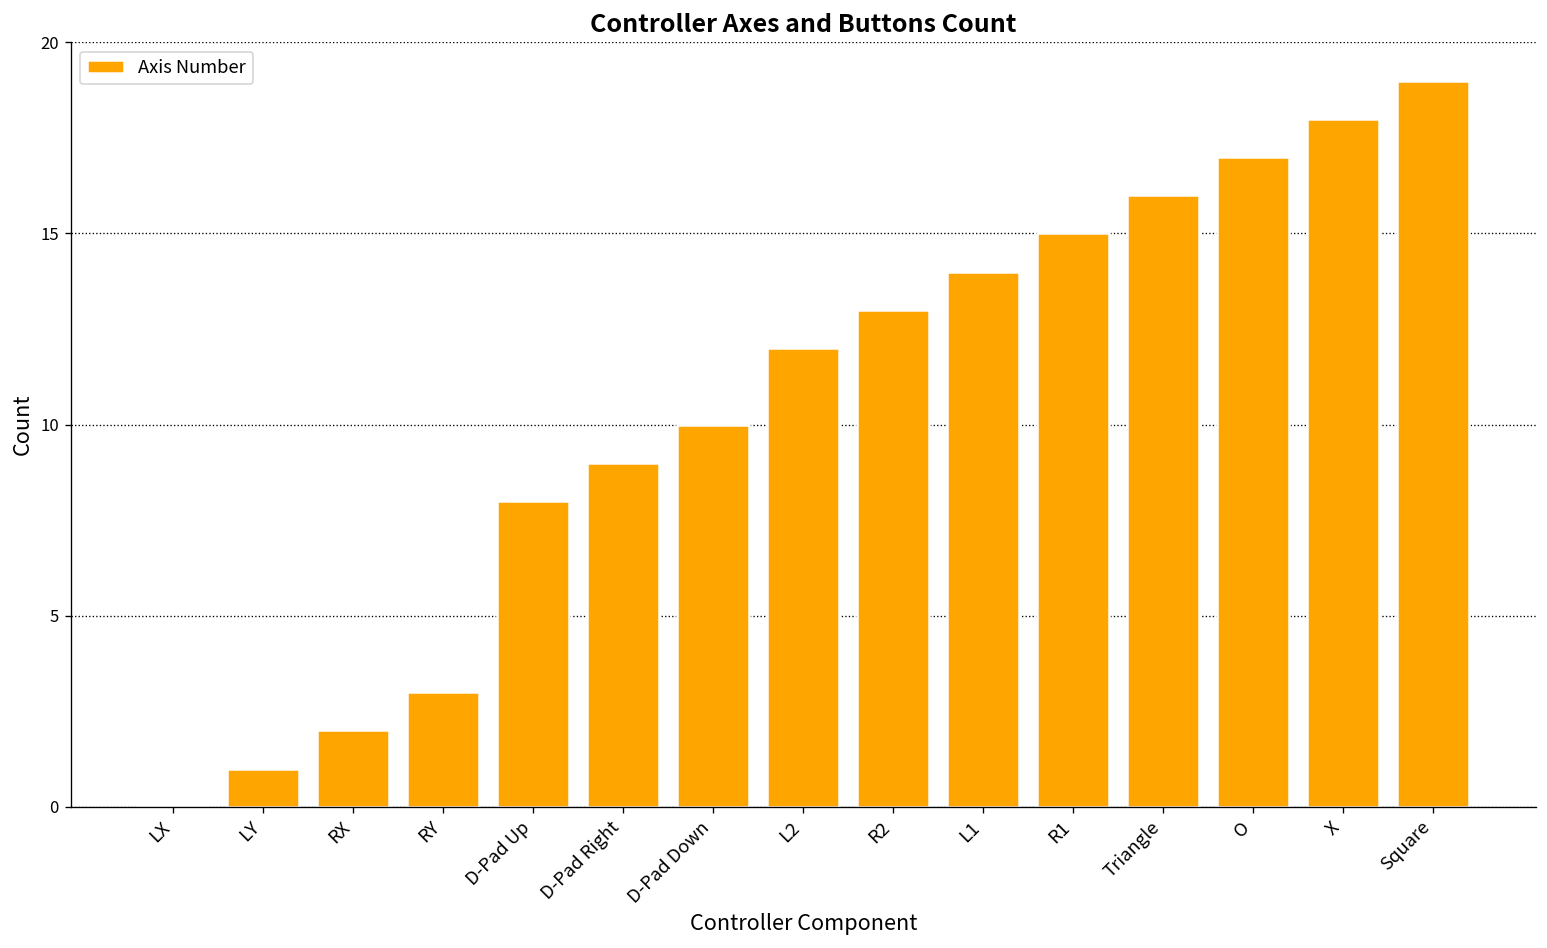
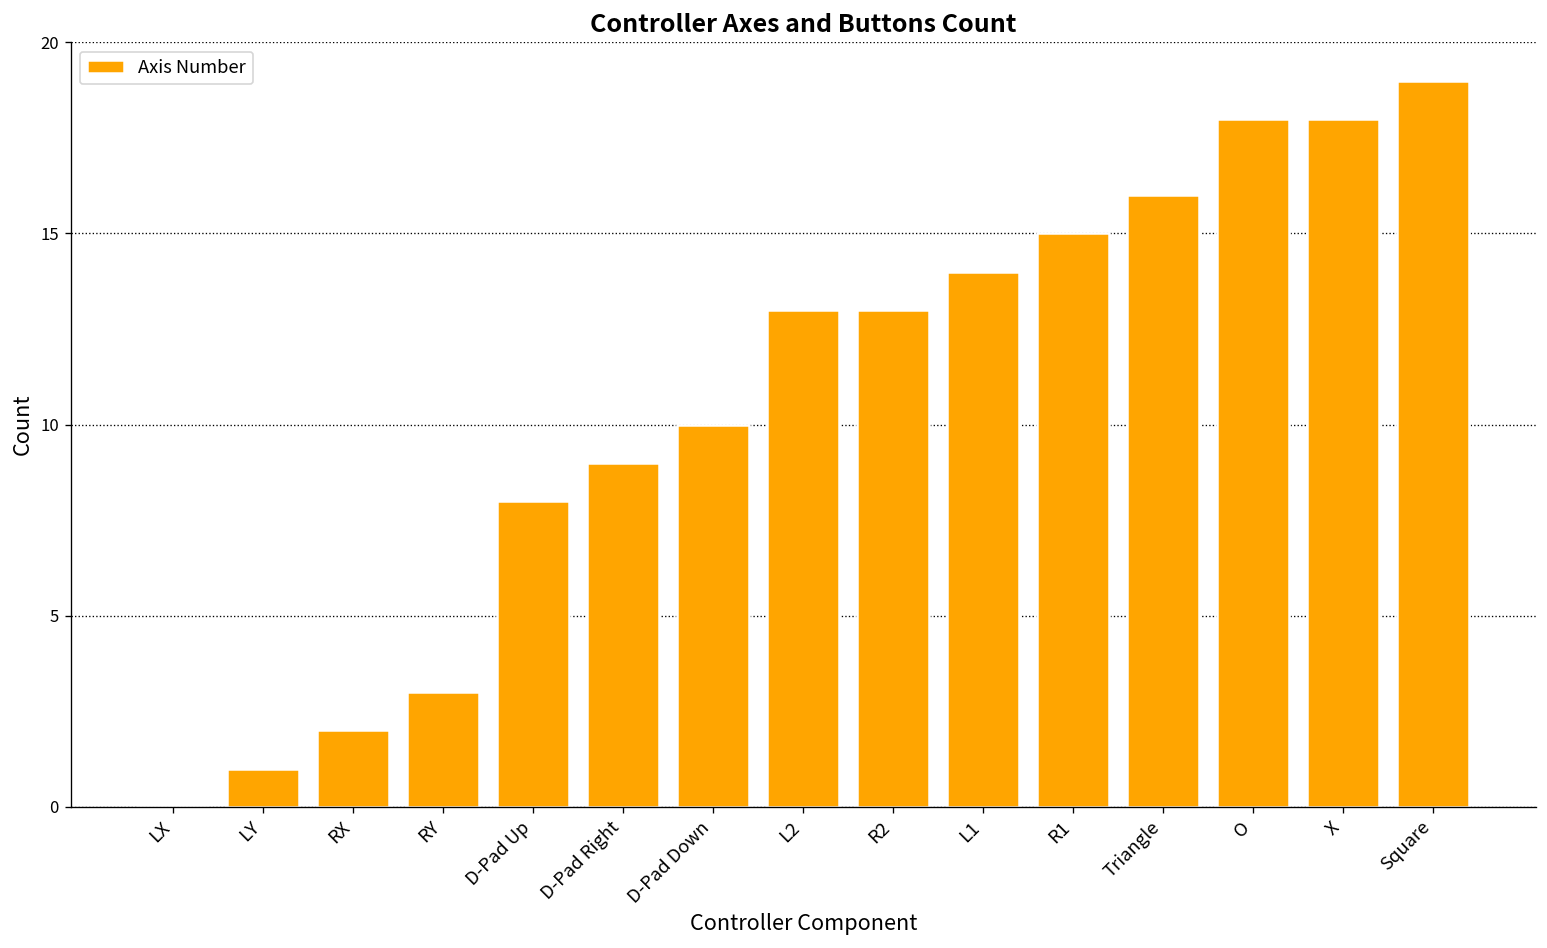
  {
    "LX": 0,
    "LY": 1,
    "RX": 2,
    "RY": 3,
    "D-Pad Up": 8,
    "D-Pad Right": 9,
    "D-Pad Down": 10,
-   "L2": 12,
+   "L2": 13,
    "R2": 13,
    "L1": 14,
    "R1": 15,
    "Triangle": 16,
-   "O": 17,
+   "O": 18,
    "X": 18,
    "Square": 19
  }
